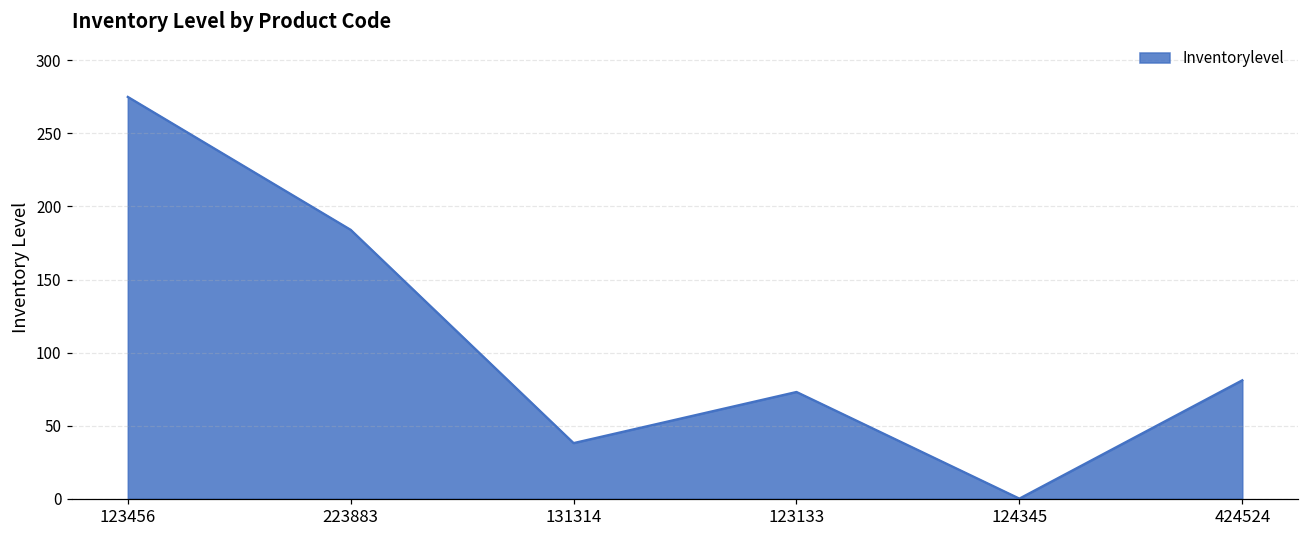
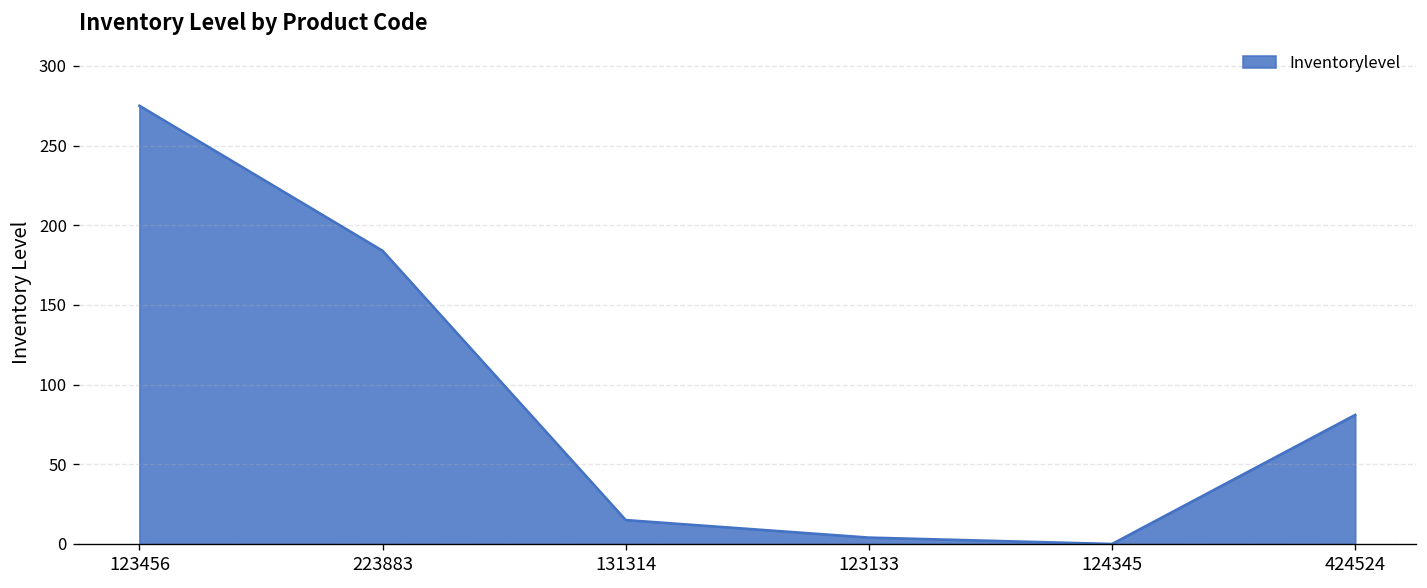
  {
    "123456": 275,
    "223883": 184,
-   "131314": 38,
-   "123133": 73,
+   "131314": 15,
+   "123133": 4,
    "124345": 0,
    "424524": 81
  }
